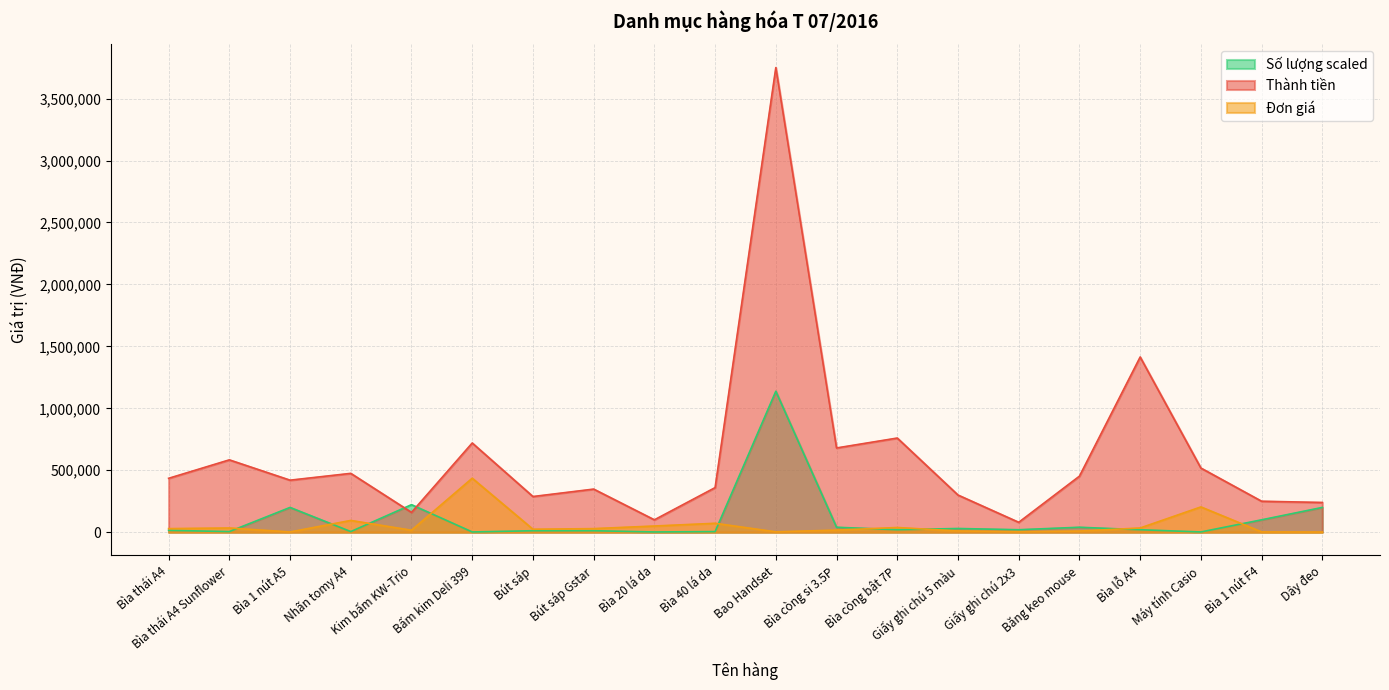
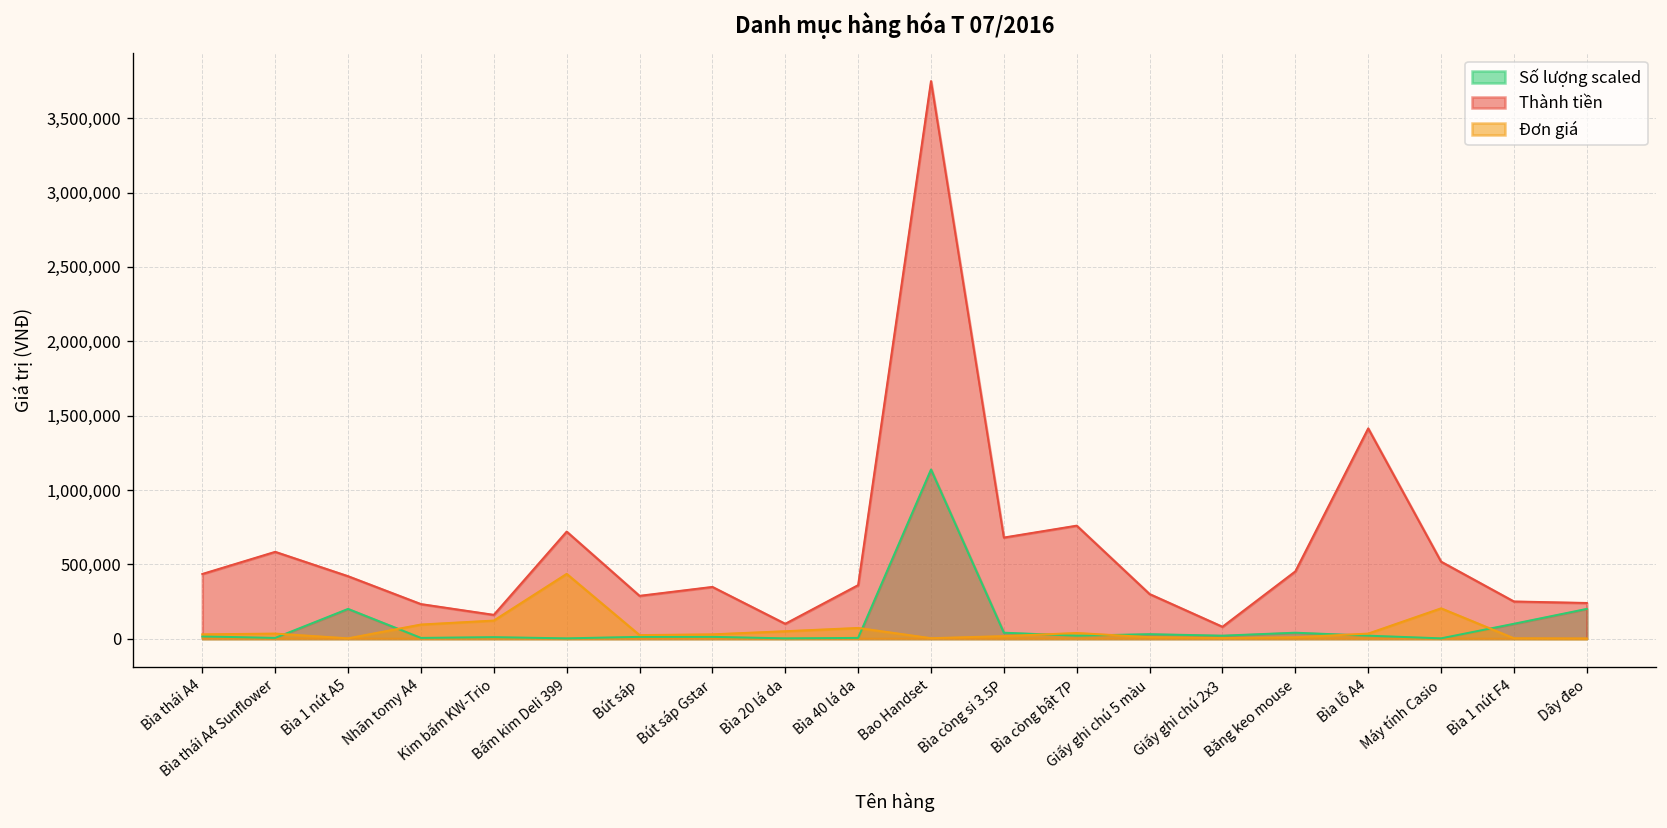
  {
    "Số lượng scaled": {
      "Bìa thái A4 Sunflower": "10,000",
      "Bìa 1 nút A5": "200,000",
      "Nhãn tomy A4": "10,000",
-     "Kim bấm KW-Trio": "220,000",
+     "Kim bấm KW-Trio": "10,000",
      "Bấm kim Deli 399": "0",
      "Bìa 20 lá da": "0",
      "Bìa 40 lá da": "10,000",
      "Bao Handset": "1,140,000",
      "Bìa còng si 3.5P": "40,000",
      "Băng keo mouse": "40,000",
      "Máy tính Casio": "0",
      "Bìa 1 nút F4": "100,000",
      "Dây đeo": "200,000"
    },
    "Thành tiền": {
      "Bìa thái A4": "440,000",
      "Bìa thái A4 Sunflower": "580,000",
      "Bìa 1 nút A5": "420,000",
-     "Nhãn tomy A4": "480,000",
+     "Nhãn tomy A4": "230,000",
      "Kim bấm KW-Trio": "160,000",
      "Bấm kim Deli 399": "720,000",
      "Bút sáp": "290,000",
      "Bút sáp Gstar": "350,000",
      "Bìa 20 lá da": "100,000",
      "Bìa 40 lá da": "360,000",
      "Bao Handset": "3,750,000",
      "Bìa còng si 3.5P": "680,000",
      "Bìa còng bật 7P": "760,000",
      "Giấy ghi chú 5 màu": "300,000",
      "Giấy ghi chú 2x3": "80,000",
      "Băng keo mouse": "450,000",
      "Bìa lỗ A4": "1,410,000",
      "Máy tính Casio": "520,000",
      "Bìa 1 nút F4": "250,000",
      "Dây đeo": "240,000"
    },
    "Đơn giá": {
      "Bìa thái A4 Sunflower": "30,000",
      "Bìa 1 nút A5": "0",
      "Nhãn tomy A4": "100,000",
-     "Kim bấm KW-Trio": "20,000",
+     "Kim bấm KW-Trio": "120,000",
      "Bấm kim Deli 399": "440,000",
      "Bìa 20 lá da": "50,000",
      "Bìa 40 lá da": "70,000",
      "Bao Handset": "0",
      "Bìa còng si 3.5P": "20,000",
      "Băng keo mouse": "10,000",
      "Máy tính Casio": "200,000",
      "Bìa 1 nút F4": "0",
      "Dây đeo": "0"
    }
  }
